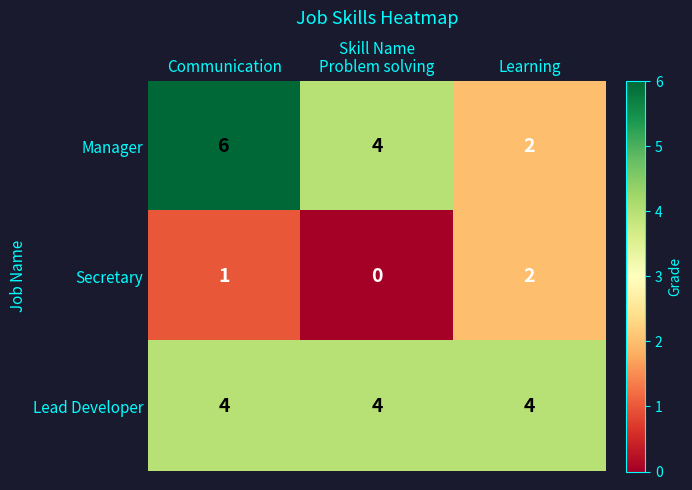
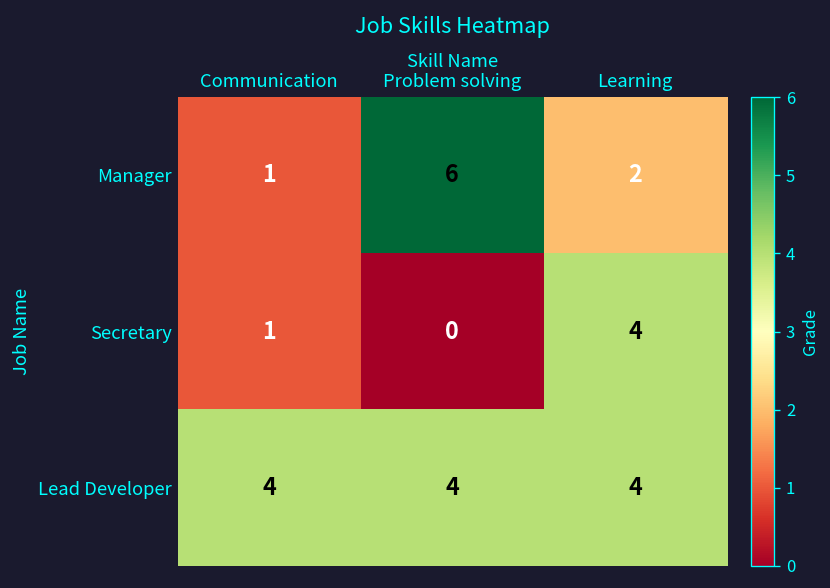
  {
    "Manager": {
-     "Communication": 6,
-     "Problem solving": 4,
+     "Communication": 1,
+     "Problem solving": 6,
      "Learning": 2
    },
    "Secretary": {
      "Communication": 1,
      "Problem solving": 0,
-     "Learning": 2
+     "Learning": 4
    },
    "Lead Developer": {
      "Communication": 4,
      "Problem solving": 4,
      "Learning": 4
    }
  }
